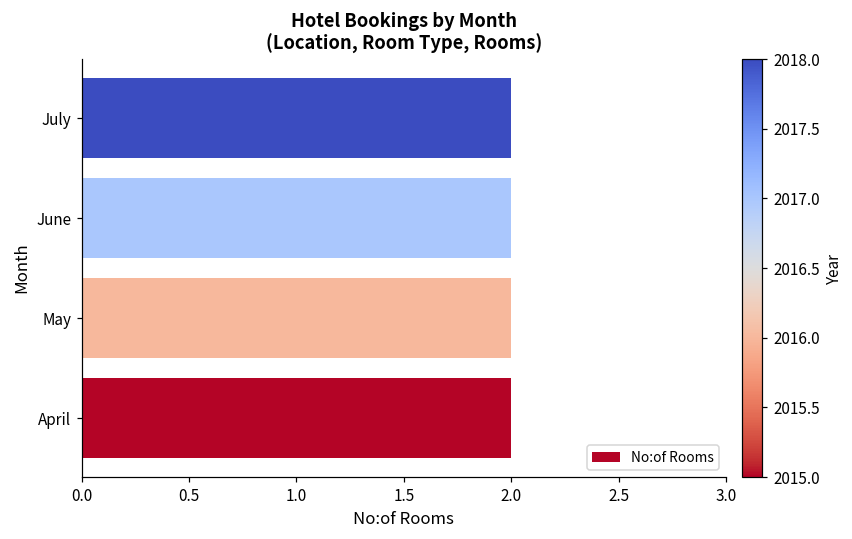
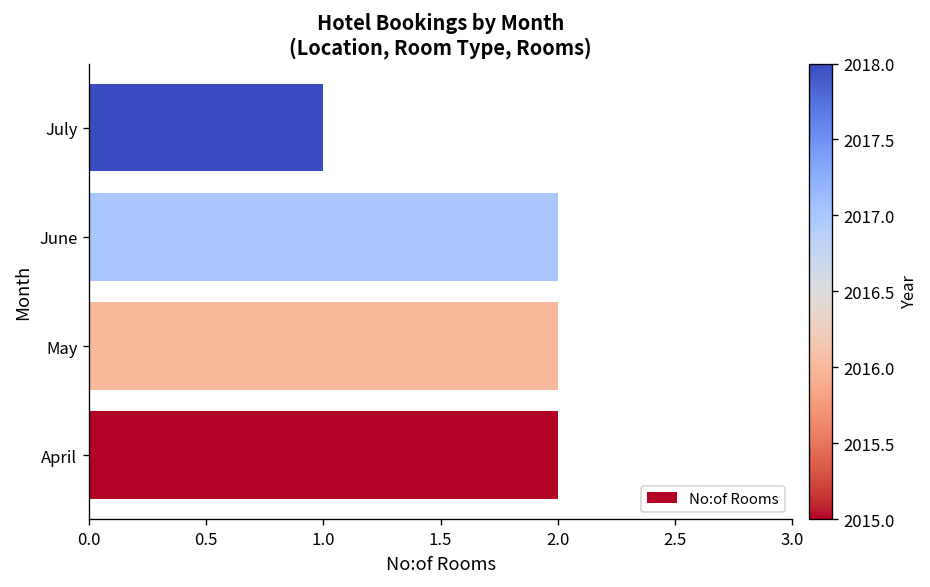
  {
-   "July": 2,
+   "July": 1,
    "June": 2,
    "May": 2,
    "April": 2
  }
